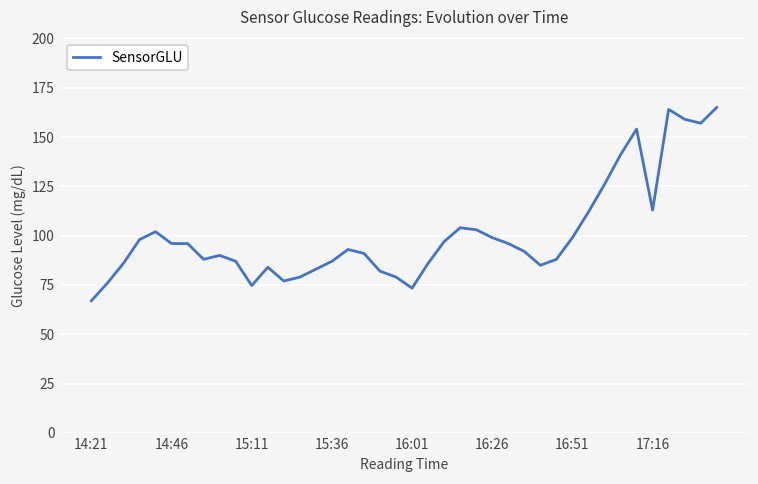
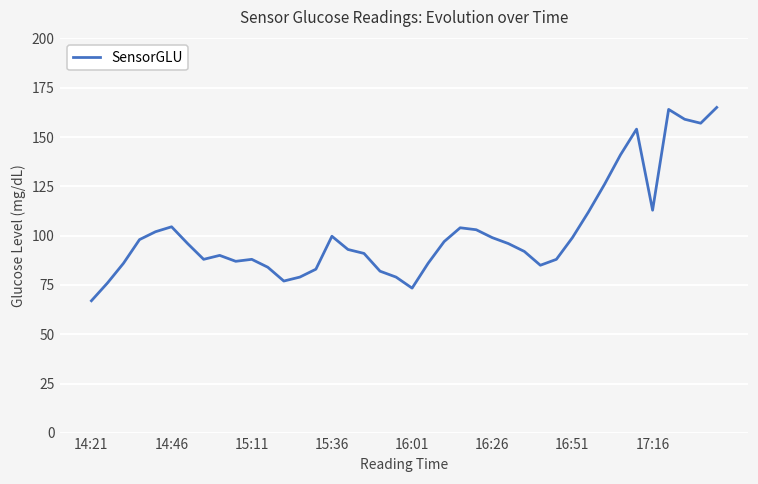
  {
    "14:21": 67,
-   "14:46": 96,
-   "15:11": 75,
-   "15:36": 87,
+   "14:46": 105,
+   "15:11": 88,
+   "15:36": 100,
    "16:01": 73,
    "16:26": 99,
    "16:51": 99,
    "17:16": 113
  }
